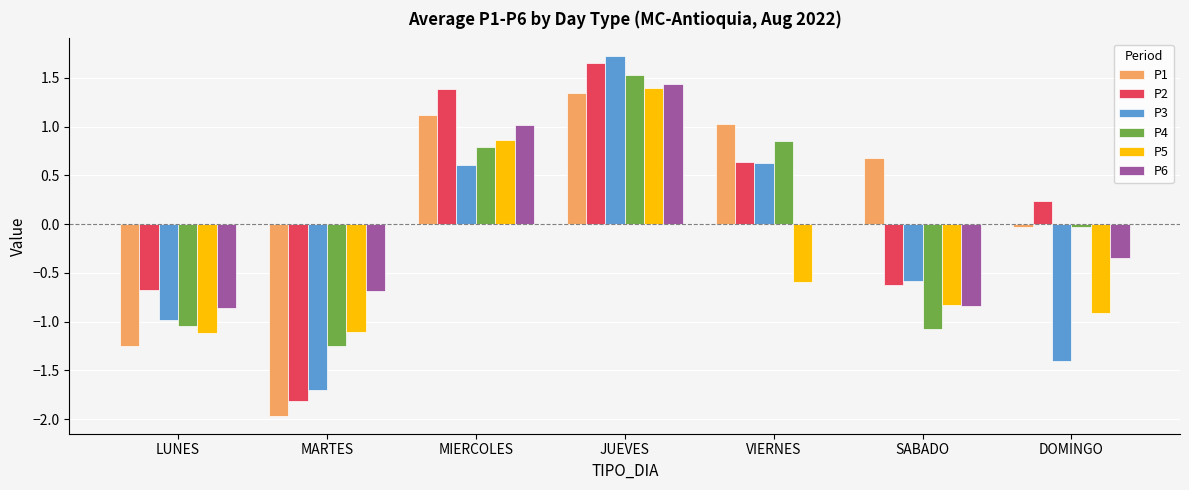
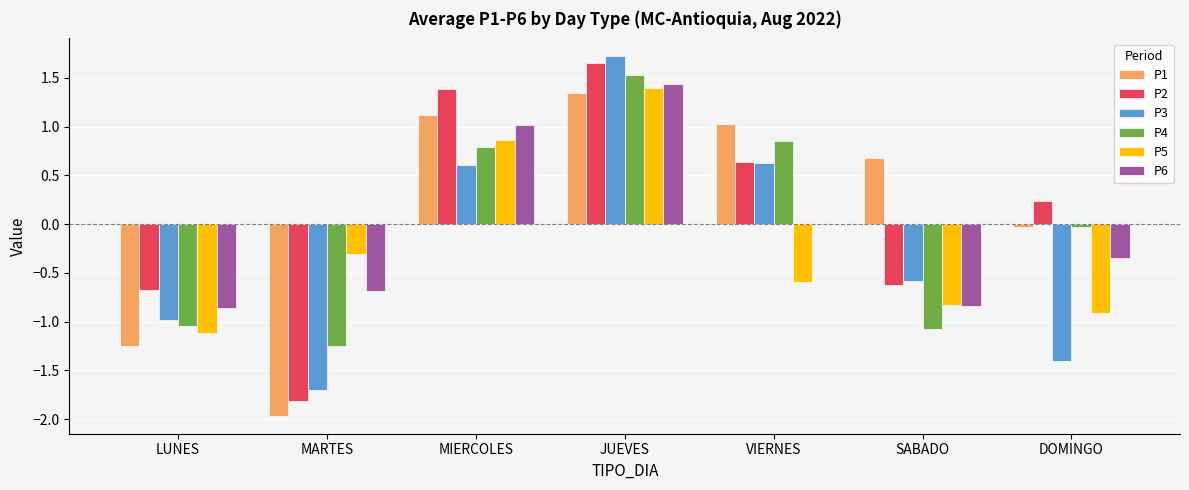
  {
    "P1": {
      "LUNES": -1.2,
      "MARTES": -2.0,
      "MIERCOLES": 1.1,
      "JUEVES": 1.3,
      "VIERNES": 1.0,
      "SABADO": 0.7,
      "DOMINGO": 0.0
    },
    "P2": {
      "LUNES": -0.7,
      "MARTES": -1.8,
      "MIERCOLES": 1.4,
      "JUEVES": 1.7,
      "VIERNES": 0.6,
      "SABADO": -0.6,
      "DOMINGO": 0.2
    },
    "P3": {
      "LUNES": -1.0,
      "MARTES": -1.7,
      "MIERCOLES": 0.6,
      "JUEVES": 1.7,
      "VIERNES": 0.6,
      "SABADO": -0.6,
      "DOMINGO": -1.4
    },
    "P4": {
      "LUNES": -1.0,
      "MARTES": -1.2,
      "MIERCOLES": 0.8,
      "JUEVES": 1.5,
      "VIERNES": 0.9,
      "SABADO": -1.1,
      "DOMINGO": 0.0
    },
    "P5": {
      "LUNES": -1.1,
-     "MARTES": -1.1,
+     "MARTES": -0.3,
      "MIERCOLES": 0.9,
      "JUEVES": 1.4,
      "VIERNES": -0.6,
      "SABADO": -0.8,
      "DOMINGO": -0.9
    },
    "P6": {
      "LUNES": -0.9,
      "MARTES": -0.7,
      "MIERCOLES": 1.0,
      "JUEVES": 1.4,
      "SABADO": -0.8,
      "DOMINGO": -0.3
    }
  }
